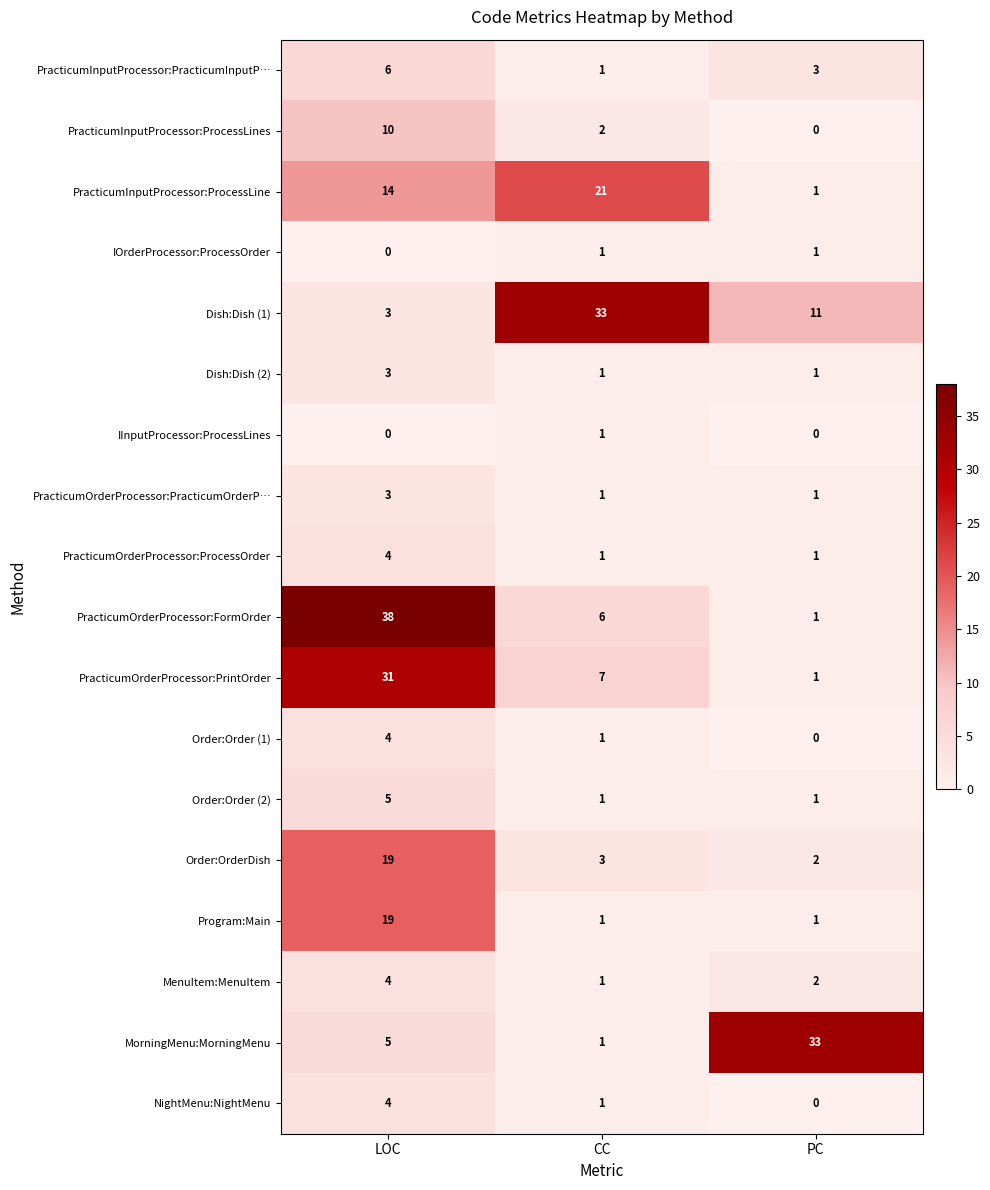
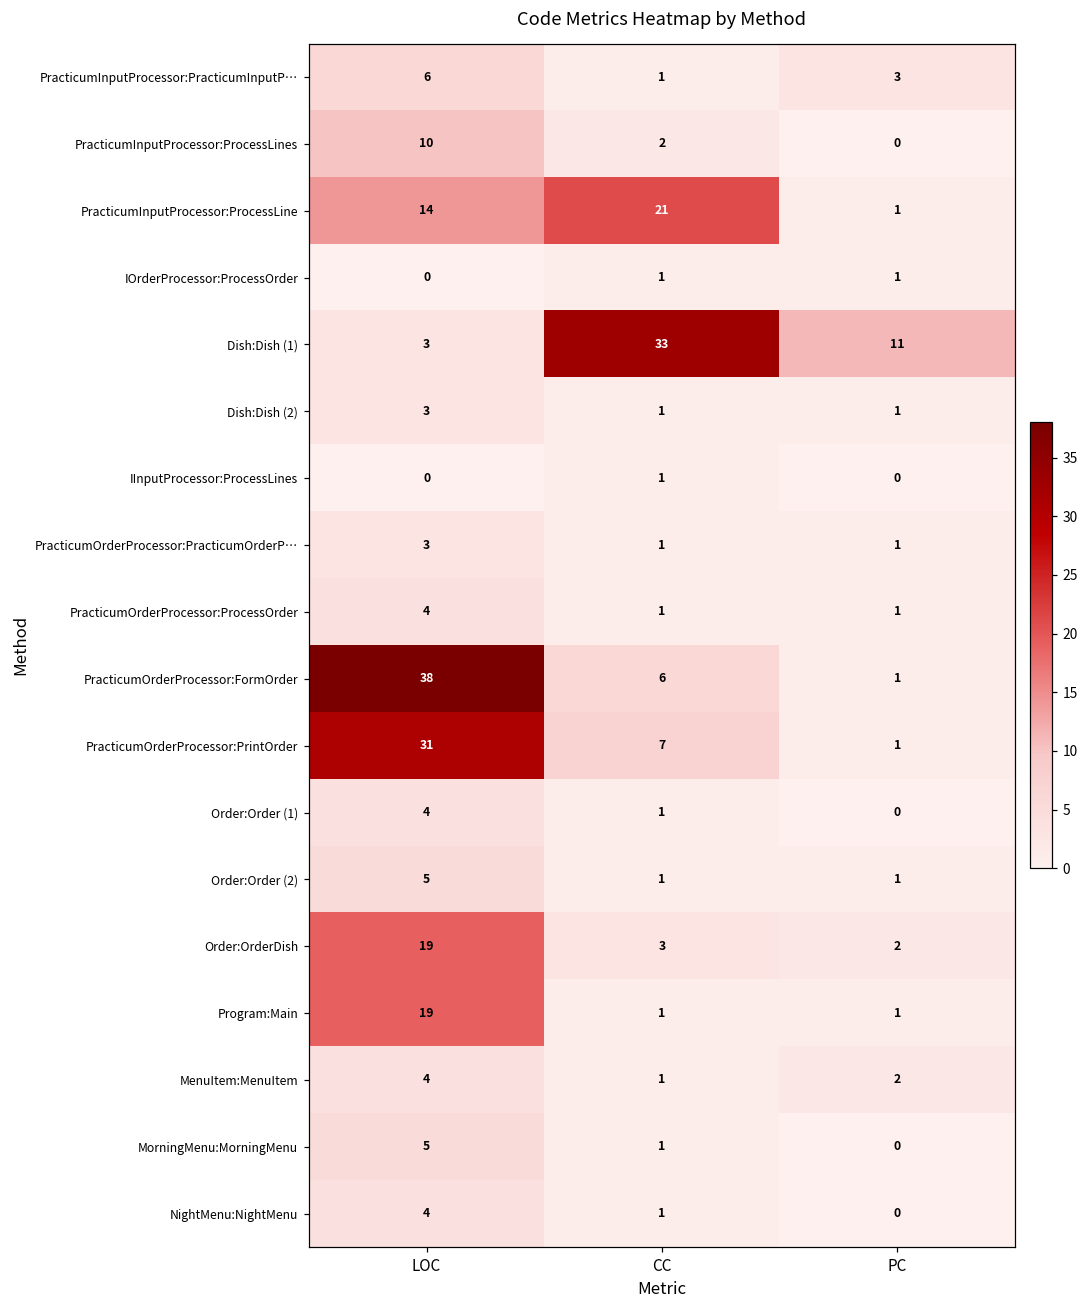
  {
    "PracticumInputProcessor:PracticumInputP…": {
      "LOC": 6,
      "CC": 1,
      "PC": 3
    },
    "PracticumInputProcessor:ProcessLines": {
      "LOC": 10,
      "CC": 2,
      "PC": 0
    },
    "PracticumInputProcessor:ProcessLine": {
      "LOC": 14,
      "CC": 21,
      "PC": 1
    },
    "IOrderProcessor:ProcessOrder": {
      "LOC": 0,
      "CC": 1,
      "PC": 1
    },
    "Dish:Dish (1)": {
      "LOC": 3,
      "CC": 33,
      "PC": 11
    },
    "Dish:Dish (2)": {
      "LOC": 3,
      "CC": 1,
      "PC": 1
    },
    "IInputProcessor:ProcessLines": {
      "LOC": 0,
      "CC": 1,
      "PC": 0
    },
    "PracticumOrderProcessor:PracticumOrderP…": {
      "LOC": 3,
      "CC": 1,
      "PC": 1
    },
    "PracticumOrderProcessor:ProcessOrder": {
      "LOC": 4,
      "CC": 1,
      "PC": 1
    },
    "PracticumOrderProcessor:FormOrder": {
      "LOC": 38,
      "CC": 6,
      "PC": 1
    },
    "PracticumOrderProcessor:PrintOrder": {
      "LOC": 31,
      "CC": 7,
      "PC": 1
    },
    "Order:Order (1)": {
      "LOC": 4,
      "CC": 1,
      "PC": 0
    },
    "Order:Order (2)": {
      "LOC": 5,
      "CC": 1,
      "PC": 1
    },
    "Order:OrderDish": {
      "LOC": 19,
      "CC": 3,
      "PC": 2
    },
    "Program:Main": {
      "LOC": 19,
      "CC": 1,
      "PC": 1
    },
    "MenuItem:MenuItem": {
      "LOC": 4,
      "CC": 1,
      "PC": 2
    },
    "MorningMenu:MorningMenu": {
      "LOC": 5,
      "CC": 1,
-     "PC": 33
+     "PC": 0
    },
    "NightMenu:NightMenu": {
      "LOC": 4,
      "CC": 1,
      "PC": 0
    }
  }
